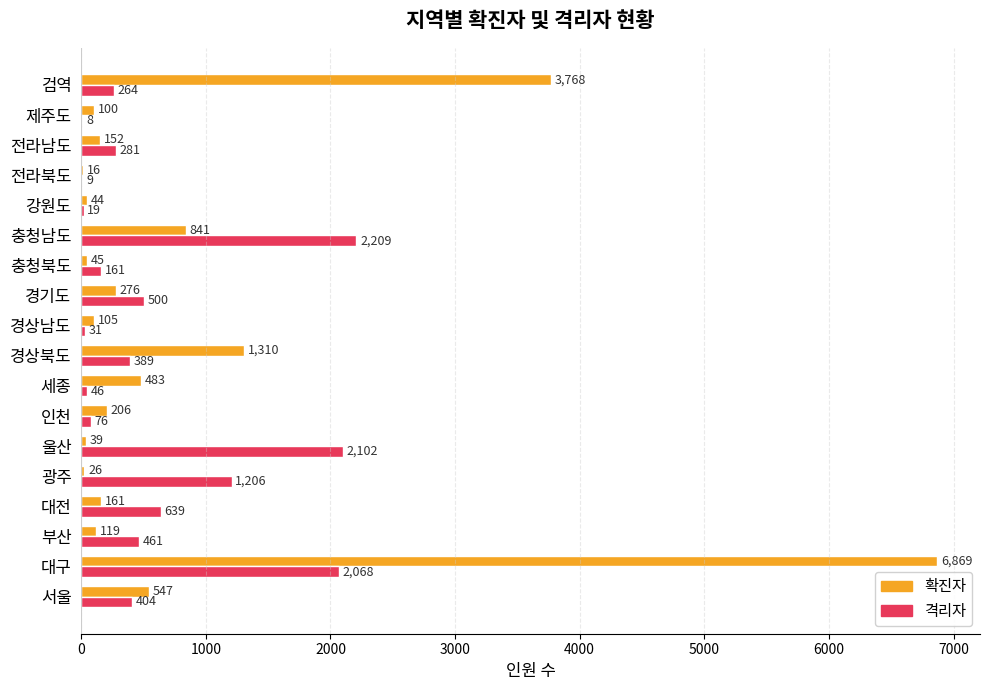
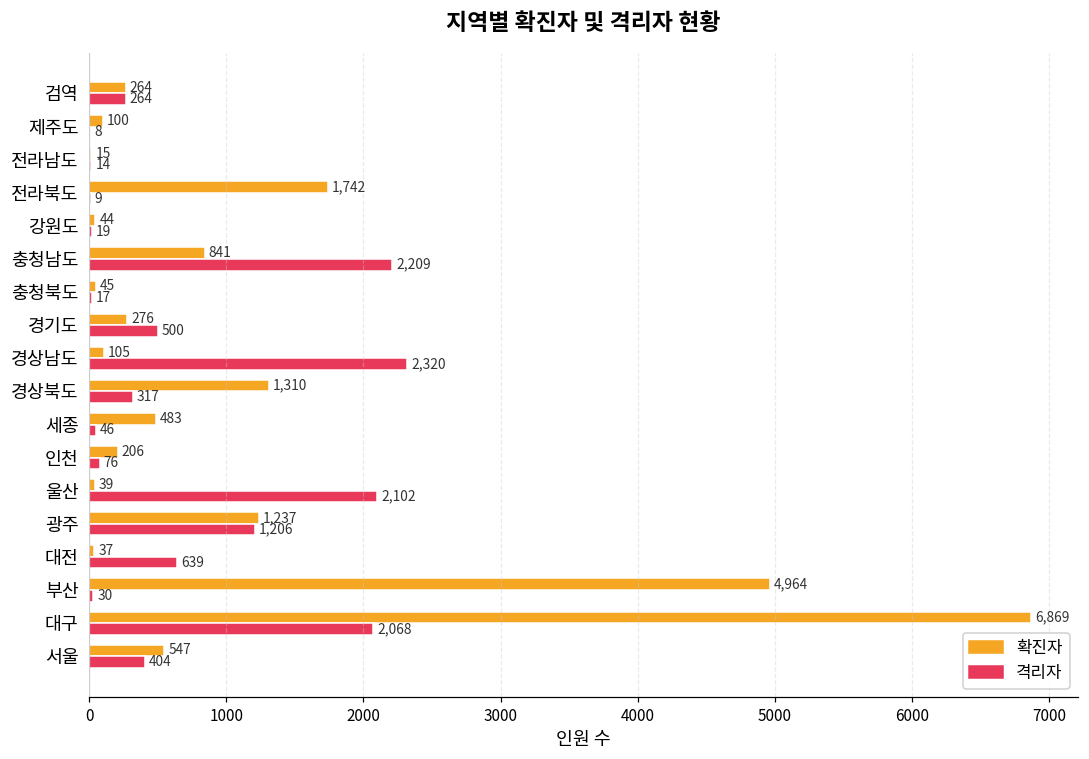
  {
    "확진자": {
-     "검역": "3,768",
+     "검역": "264",
      "제주도": "100",
-     "전라남도": "152",
-     "전라북도": "16",
+     "전라남도": "15",
+     "전라북도": "1,742",
      "강원도": "44",
      "충청남도": "841",
      "충청북도": "45",
      "경기도": "276",
      "경상남도": "105",
      "경상북도": "1,310",
      "세종": "483",
      "인천": "206",
      "울산": "39",
-     "광주": "26",
-     "대전": "161",
-     "부산": "119",
+     "광주": "1,237",
+     "대전": "37",
+     "부산": "4,964",
      "대구": "6,869",
      "서울": "547"
    },
    "격리자": {
      "검역": "264",
      "제주도": "8",
-     "전라남도": "281",
+     "전라남도": "14",
      "강원도": "19",
      "충청남도": "2,209",
-     "충청북도": "161",
+     "충청북도": "17",
      "경기도": "500",
-     "경상남도": "31",
-     "경상북도": "389",
+     "경상남도": "2,320",
+     "경상북도": "317",
      "세종": "46",
      "인천": "76",
      "울산": "2,102",
      "광주": "1,206",
      "대전": "639",
-     "부산": "461",
+     "부산": "30",
      "대구": "2,068",
      "서울": "404"
    }
  }
